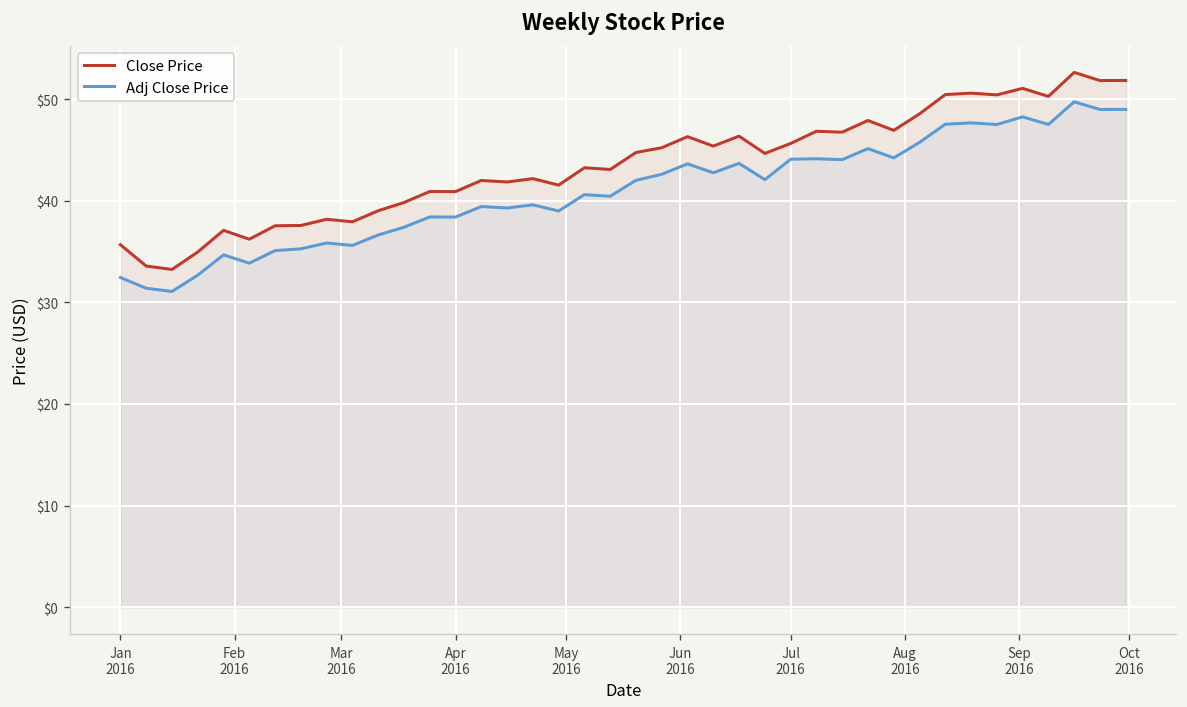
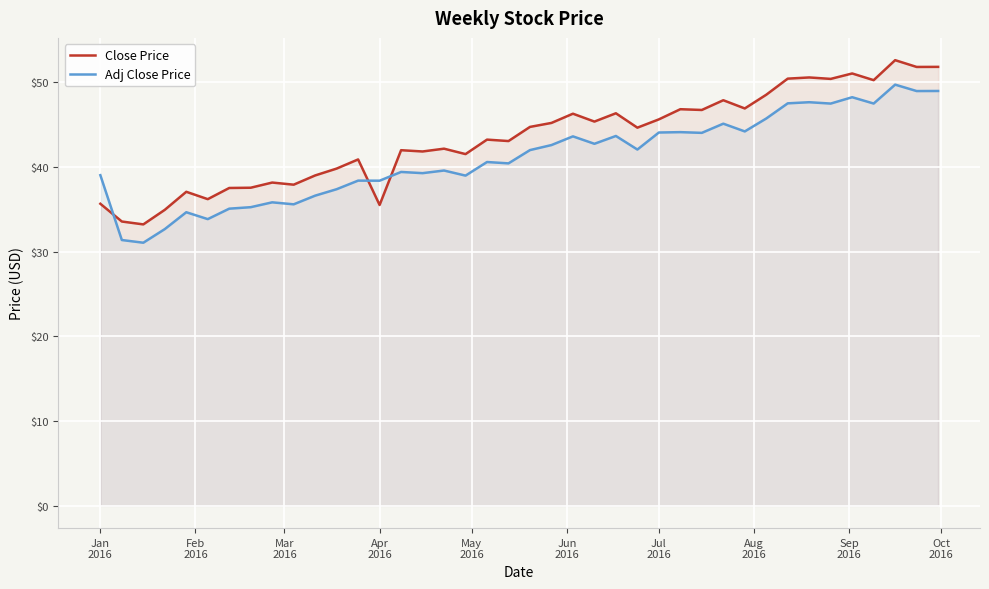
  {
    "Close Price": {
      "Jan 2016": "$36",
-     "Apr 2016": "$41",
+     "Apr 2016": "$36",
      "Jul 2016": "$46"
    },
    "Adj Close Price": {
-     "Jan 2016": "$32",
+     "Jan 2016": "$39",
      "Apr 2016": "$38",
      "Jul 2016": "$44"
    }
  }
